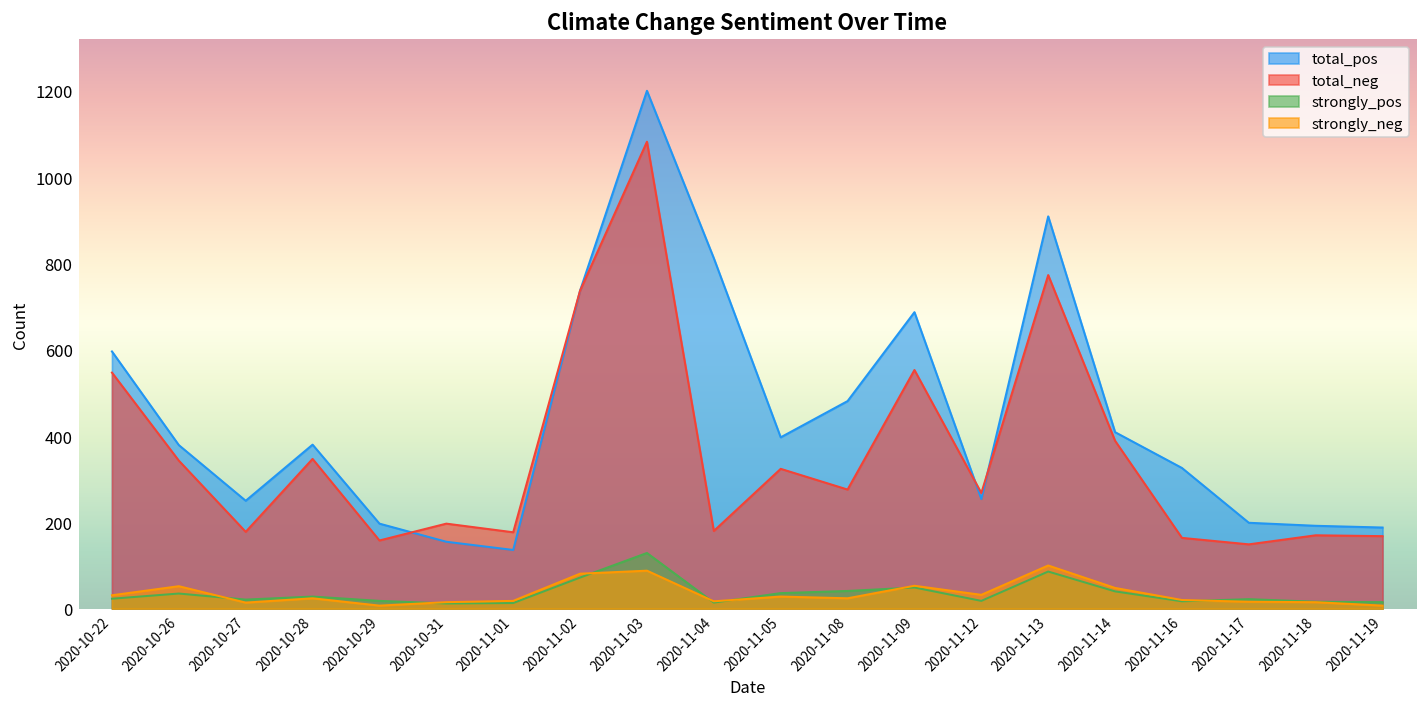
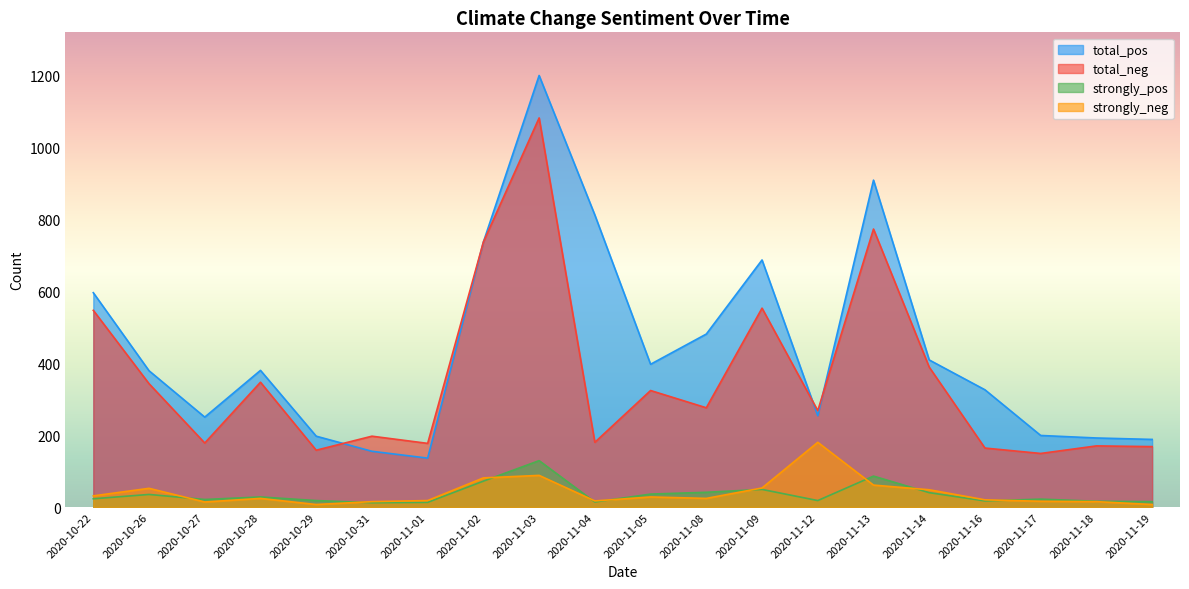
  {
    "total_pos": {
      "2020-10-22": 600,
      "2020-10-26": 380,
      "2020-10-27": 250,
      "2020-10-28": 380,
      "2020-10-29": 200,
      "2020-10-31": 160,
      "2020-11-01": 140,
      "2020-11-03": 1200,
      "2020-11-04": 810,
      "2020-11-05": 400,
      "2020-11-08": 480,
      "2020-11-09": 690,
      "2020-11-12": 250,
      "2020-11-13": 910,
      "2020-11-14": 410,
      "2020-11-16": 330,
      "2020-11-17": 200,
      "2020-11-18": 190,
      "2020-11-19": 190
    },
    "total_neg": {
      "2020-10-22": 550,
      "2020-10-26": 340,
      "2020-10-27": 180,
      "2020-10-28": 350,
      "2020-10-29": 160,
      "2020-10-31": 200,
      "2020-11-01": 180,
      "2020-11-03": 1080,
      "2020-11-04": 180,
      "2020-11-05": 320,
      "2020-11-08": 280,
      "2020-11-09": 550,
      "2020-11-12": 270,
      "2020-11-13": 770,
      "2020-11-14": 390,
      "2020-11-16": 160,
      "2020-11-17": 150,
      "2020-11-18": 170,
      "2020-11-19": 170
    },
    "strongly_pos": {
      "2020-10-22": 20,
      "2020-10-26": 40,
      "2020-10-29": 20,
      "2020-11-02": 70,
      "2020-11-03": 130,
      "2020-11-05": 40,
      "2020-11-08": 40,
      "2020-11-12": 20,
      "2020-11-13": 90,
      "2020-11-14": 40,
      "2020-11-19": 20
    },
    "strongly_neg": {
      "2020-10-22": 30,
      "2020-10-26": 50,
      "2020-10-29": 10,
      "2020-11-02": 80,
      "2020-11-03": 90,
      "2020-11-05": 30,
      "2020-11-08": 20,
-     "2020-11-12": 30,
-     "2020-11-13": 100,
+     "2020-11-12": 180,
+     "2020-11-13": 60,
      "2020-11-14": 50,
      "2020-11-19": 10
    }
  }
